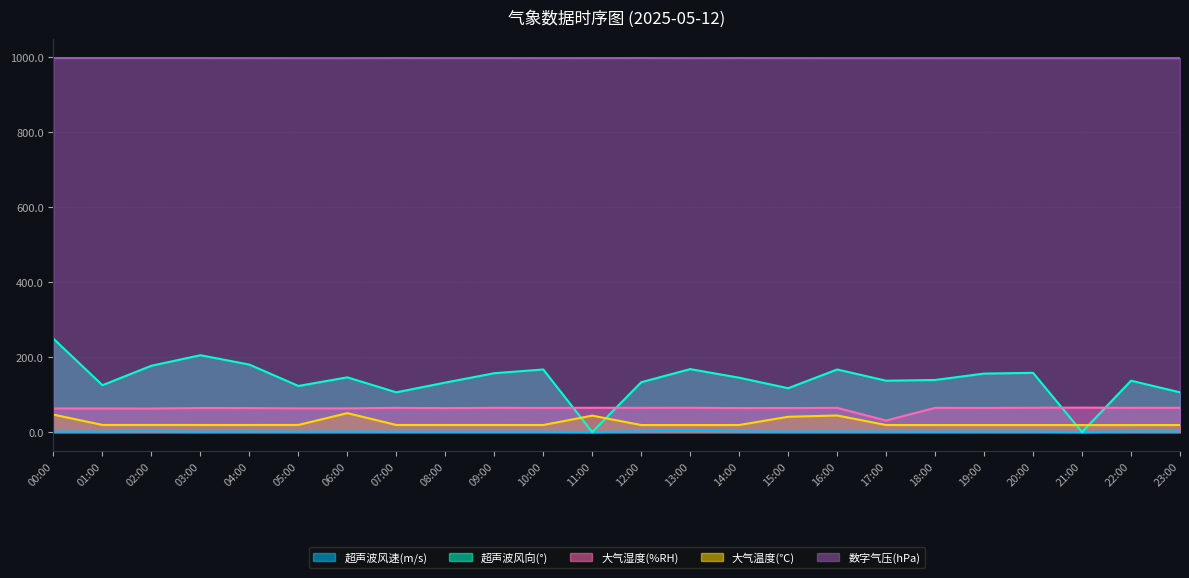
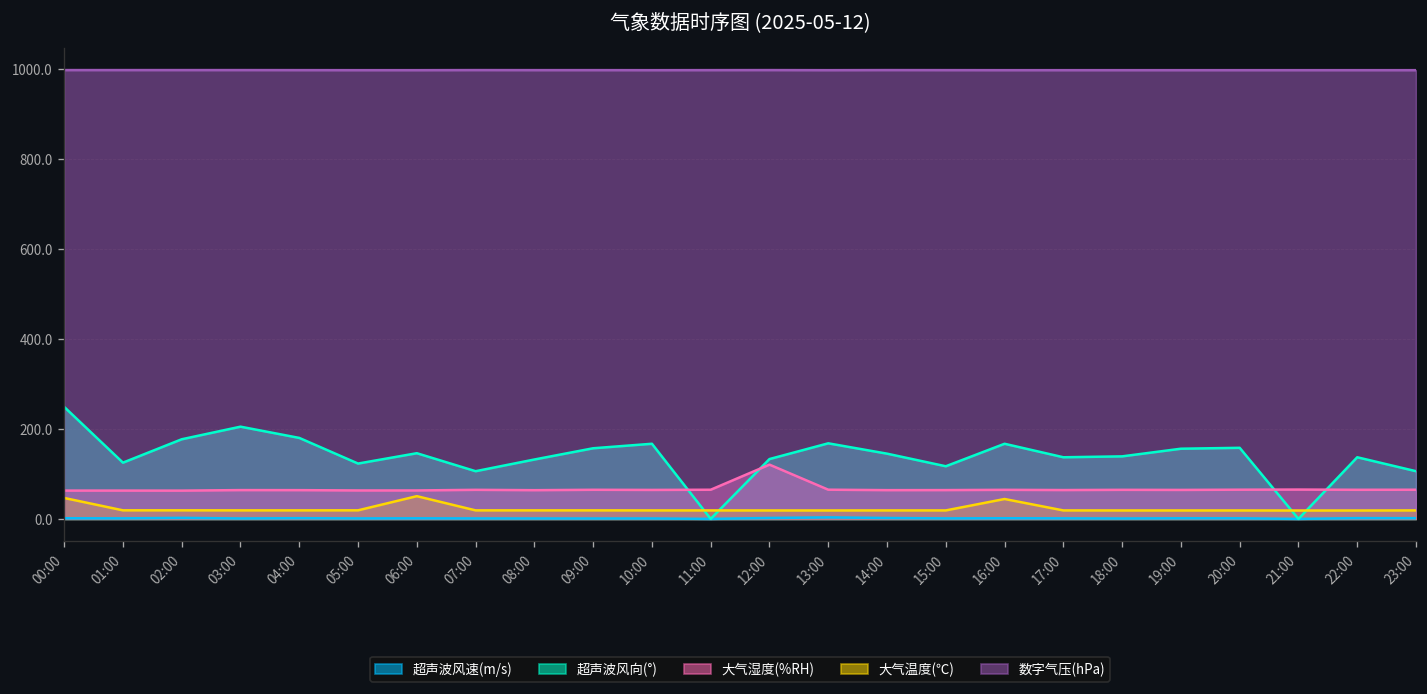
  {
    "超声波风速(m/s)": {
      "00:00": 0,
      "01:00": 0,
      "02:00": 0,
      "03:00": 0,
      "04:00": 0,
      "05:00": 0,
      "06:00": 0,
      "07:00": 0,
      "08:00": 0,
      "09:00": 0,
      "10:00": 0,
      "12:00": 0,
      "13:00": 0,
      "14:00": 0,
      "15:00": 0,
      "16:00": 0,
      "17:00": 0,
      "18:00": 0,
      "19:00": 0,
      "20:00": 0,
      "22:00": 0,
      "23:00": 0
    },
    "超声波风向(°)": {
      "00:00": 250,
      "01:00": 130,
      "02:00": 180,
      "03:00": 210,
      "04:00": 180,
      "05:00": 120,
      "06:00": 150,
      "07:00": 110,
      "08:00": 130,
      "09:00": 160,
      "10:00": 170,
      "12:00": 130,
      "13:00": 170,
      "14:00": 150,
      "15:00": 120,
      "16:00": 170,
      "17:00": 140,
      "18:00": 140,
      "19:00": 160,
      "20:00": 160,
      "22:00": 140,
      "23:00": 110
    },
    "大气湿度(%RH)": {
      "00:00": 60,
      "01:00": 60,
      "02:00": 60,
      "03:00": 60,
      "04:00": 60,
      "05:00": 60,
      "06:00": 60,
      "07:00": 60,
      "08:00": 60,
      "09:00": 60,
      "10:00": 60,
      "11:00": 60,
-     "12:00": 60,
+     "12:00": 120,
      "13:00": 60,
      "14:00": 60,
      "15:00": 60,
      "16:00": 60,
-     "17:00": 30,
+     "17:00": 60,
      "18:00": 60,
      "19:00": 60,
      "20:00": 60,
      "21:00": 70,
      "22:00": 60,
      "23:00": 60
    },
    "大气温度(℃)": {
      "00:00": 50,
      "01:00": 20,
      "02:00": 20,
      "03:00": 20,
      "04:00": 20,
      "05:00": 20,
      "06:00": 50,
      "07:00": 20,
      "08:00": 20,
      "09:00": 20,
      "10:00": 20,
-     "11:00": 40,
+     "11:00": 20,
      "12:00": 20,
      "13:00": 20,
      "14:00": 20,
-     "15:00": 40,
+     "15:00": 20,
      "16:00": 40,
      "17:00": 20,
      "18:00": 20,
      "19:00": 20,
      "20:00": 20,
      "21:00": 20,
      "22:00": 20,
      "23:00": 20
    },
    "数字气压(hPa)": {
      "00:00": 1000,
      "01:00": 1000,
      "02:00": 1000,
      "03:00": 1000,
      "04:00": 1000,
      "05:00": 1000,
      "06:00": 1000,
      "07:00": 1000,
      "08:00": 1000,
      "09:00": 1000,
      "10:00": 1000,
      "11:00": 1000,
      "12:00": 1000,
      "13:00": 1000,
      "14:00": 1000,
      "15:00": 1000,
      "16:00": 1000,
      "17:00": 1000,
      "18:00": 1000,
      "19:00": 1000,
      "20:00": 1000,
      "21:00": 1000,
      "22:00": 1000,
      "23:00": 1000
    }
  }
